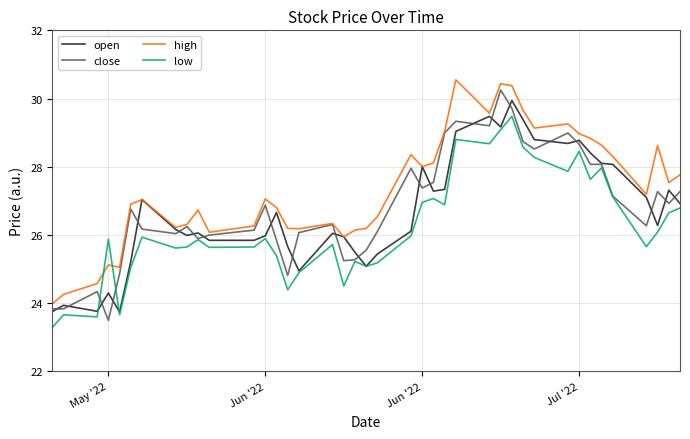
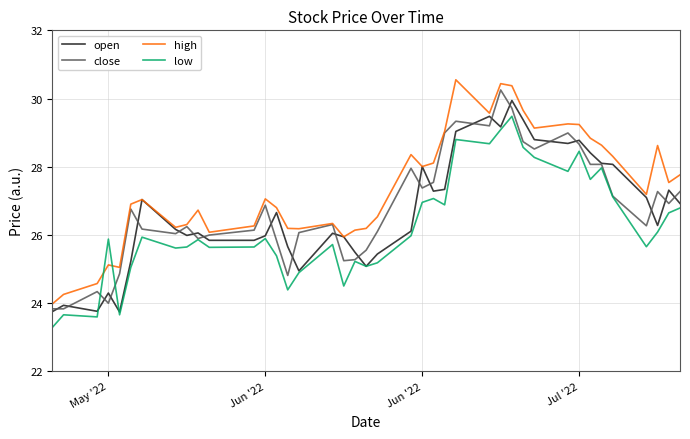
  {
    "open": {
      "May '22": 24.3,
      "Jul '22": 28.8
    },
    "close": {
-     "May '22": 23.5,
+     "May '22": 24.0,
      "Jul '22": 28.7
    },
    "high": {
      "May '22": 25.1,
-     "Jul '22": 29.0
+     "Jul '22": 29.2
    },
    "low": {
      "May '22": 25.9,
      "Jul '22": 28.5
    }
  }
